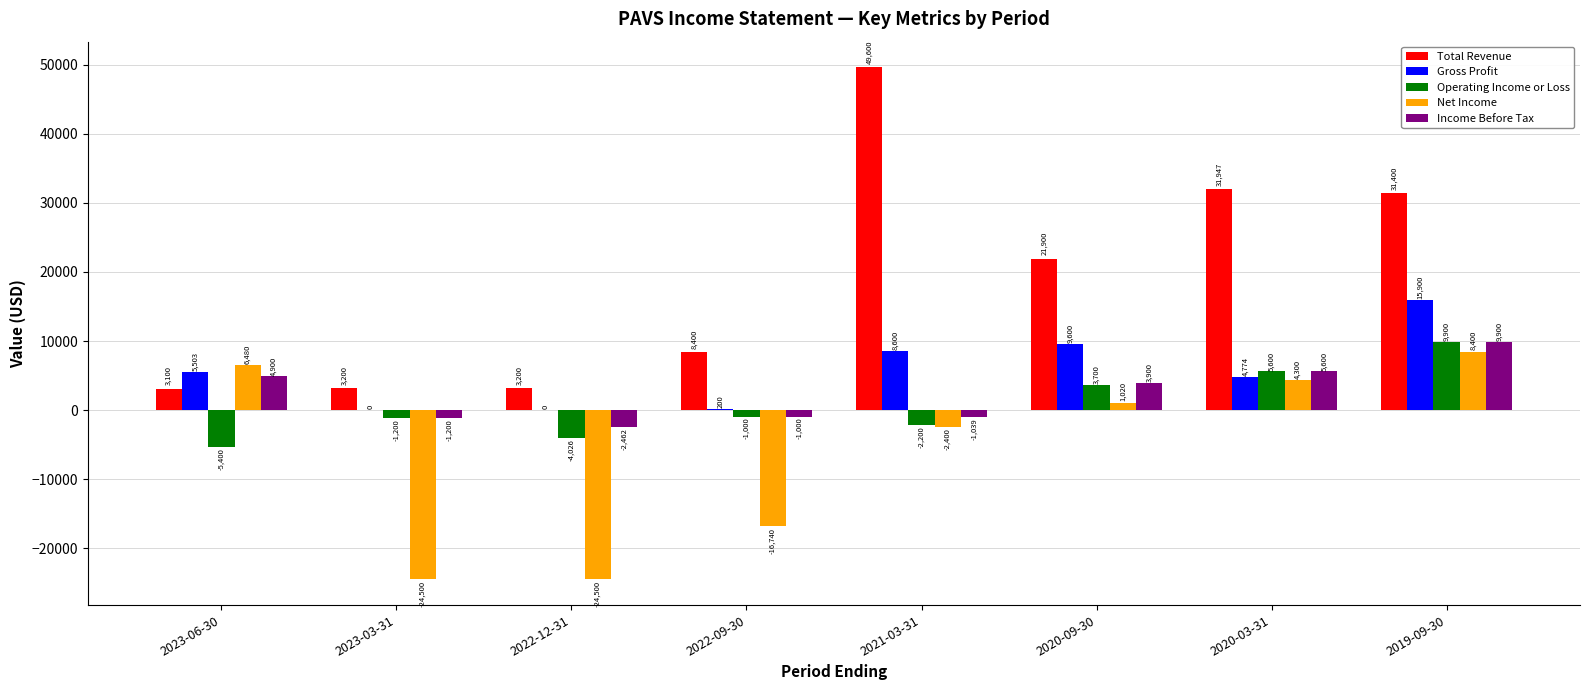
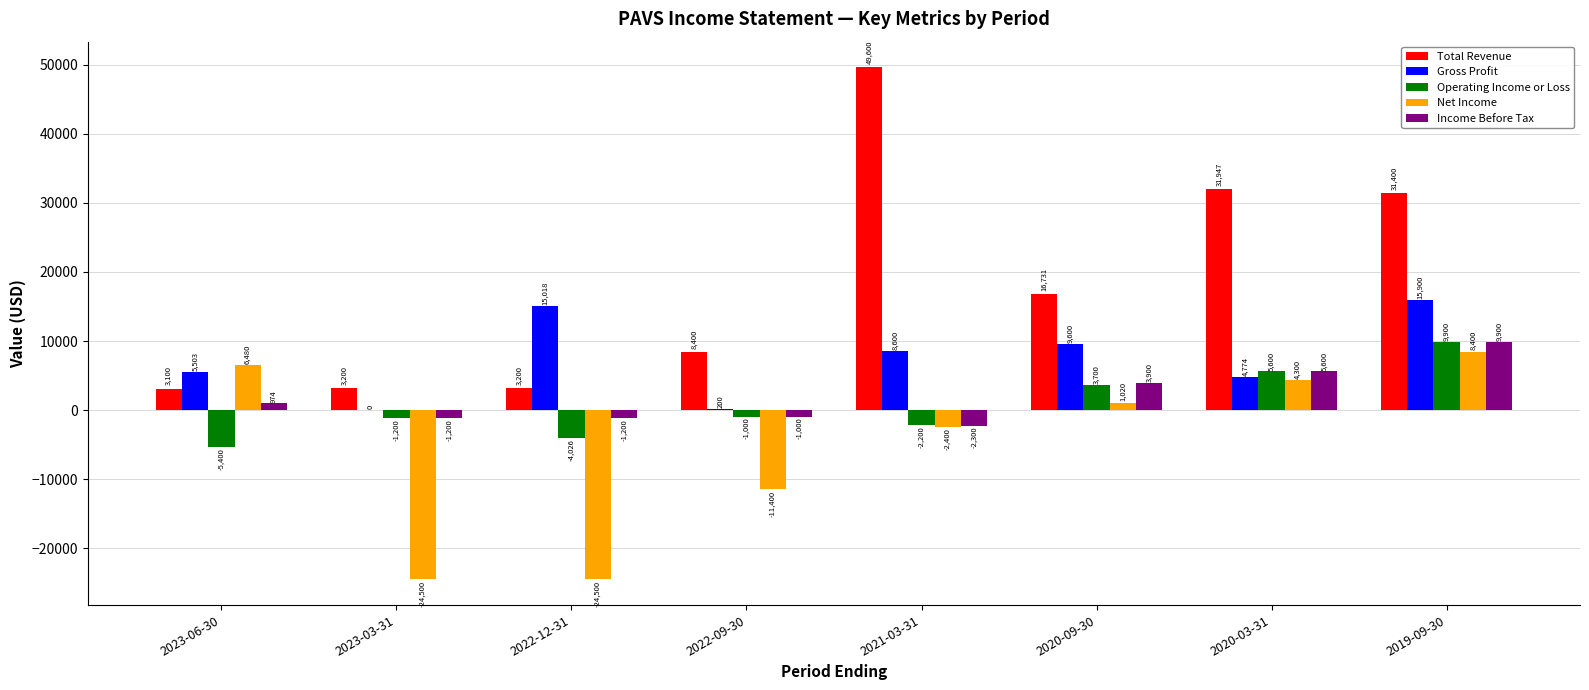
  {
    "Total Revenue": {
      "2023-06-30": "3,100",
      "2023-03-31": "3,200",
      "2022-12-31": "3,200",
      "2022-09-30": "8,400",
      "2021-03-31": "49,600",
-     "2020-09-30": "21,900",
+     "2020-09-30": "16,731",
      "2020-03-31": "31,947",
      "2019-09-30": "31,400"
    },
    "Gross Profit": {
      "2023-06-30": "5,503",
      "2023-03-31": "0",
-     "2022-12-31": "0",
+     "2022-12-31": "15,018",
      "2022-09-30": "200",
      "2021-03-31": "8,600",
      "2020-09-30": "9,600",
      "2020-03-31": "4,774",
      "2019-09-30": "15,900"
    },
    "Operating Income or Loss": {
      "2023-06-30": "-5,400",
      "2023-03-31": "-1,200",
      "2022-12-31": "-4,026",
      "2022-09-30": "-1,000",
      "2021-03-31": "-2,200",
      "2020-09-30": "3,700",
      "2020-03-31": "5,600",
      "2019-09-30": "9,900"
    },
    "Net Income": {
      "2023-06-30": "6,480",
      "2023-03-31": "-24,500",
      "2022-12-31": "-24,500",
-     "2022-09-30": "-16,740",
+     "2022-09-30": "-11,400",
      "2021-03-31": "-2,400",
      "2020-09-30": "1,020",
      "2020-03-31": "4,300",
      "2019-09-30": "8,400"
    },
    "Income Before Tax": {
-     "2023-06-30": "4,900",
+     "2023-06-30": "974",
      "2023-03-31": "-1,200",
-     "2022-12-31": "-2,462",
+     "2022-12-31": "-1,200",
      "2022-09-30": "-1,000",
-     "2021-03-31": "-1,039",
+     "2021-03-31": "-2,300",
      "2020-09-30": "3,900",
      "2020-03-31": "5,600",
      "2019-09-30": "9,900"
    }
  }
